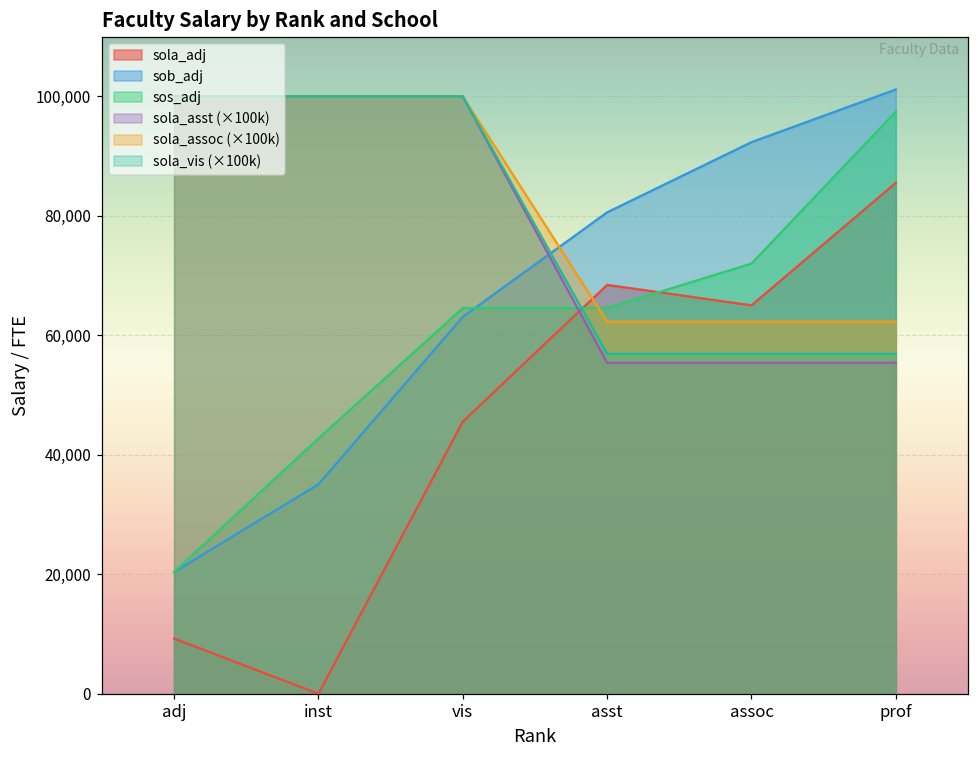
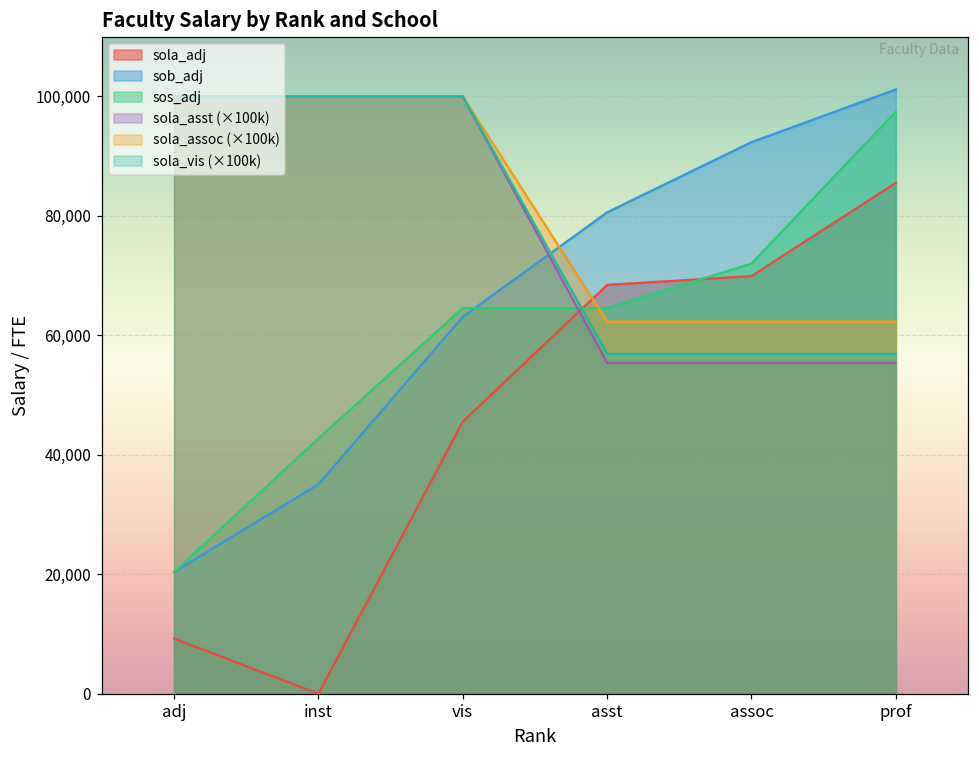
  {
    "sola_adj": {
      "adj": "9,000",
      "inst": "0",
      "vis": "46,000",
      "asst": "68,000",
-     "assoc": "65,000",
+     "assoc": "70,000",
      "prof": "86,000"
    },
    "sola_asst (×100k)": {
      "asst": "55,000",
      "assoc": "55,000",
      "prof": "55,000"
    },
    "sola_assoc (×100k)": {
      "asst": "62,000",
      "assoc": "62,000",
      "prof": "62,000"
    }
  }
